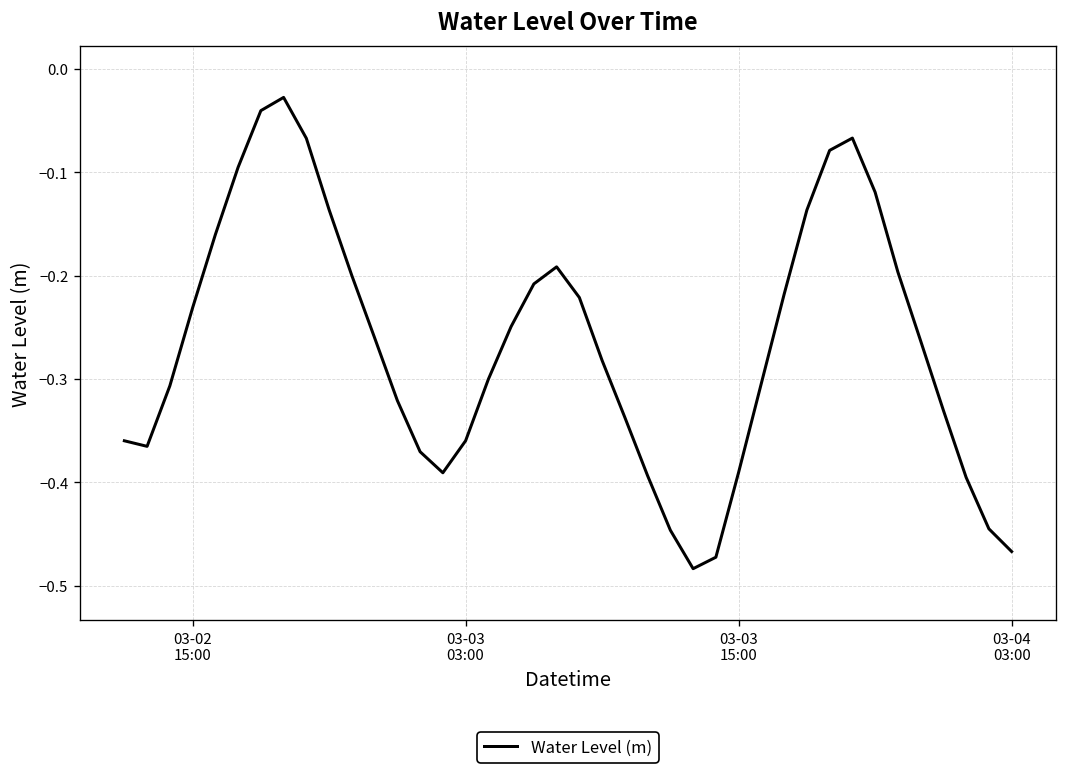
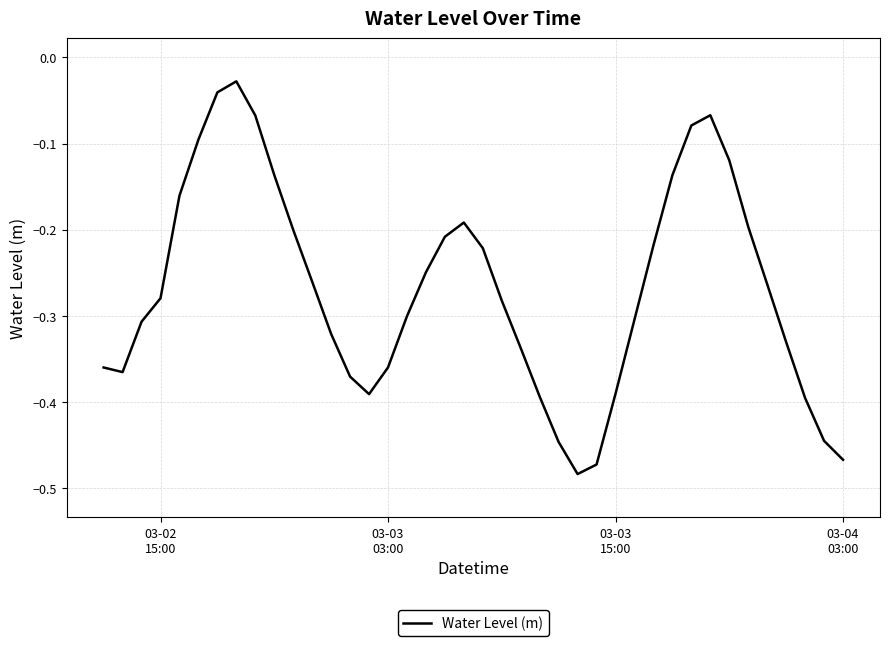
  {
-   "03-02 15:00": -0.23,
+   "03-02 15:00": -0.28,
    "03-03 03:00": -0.36,
    "03-03 15:00": -0.39,
    "03-04 03:00": -0.47
  }
